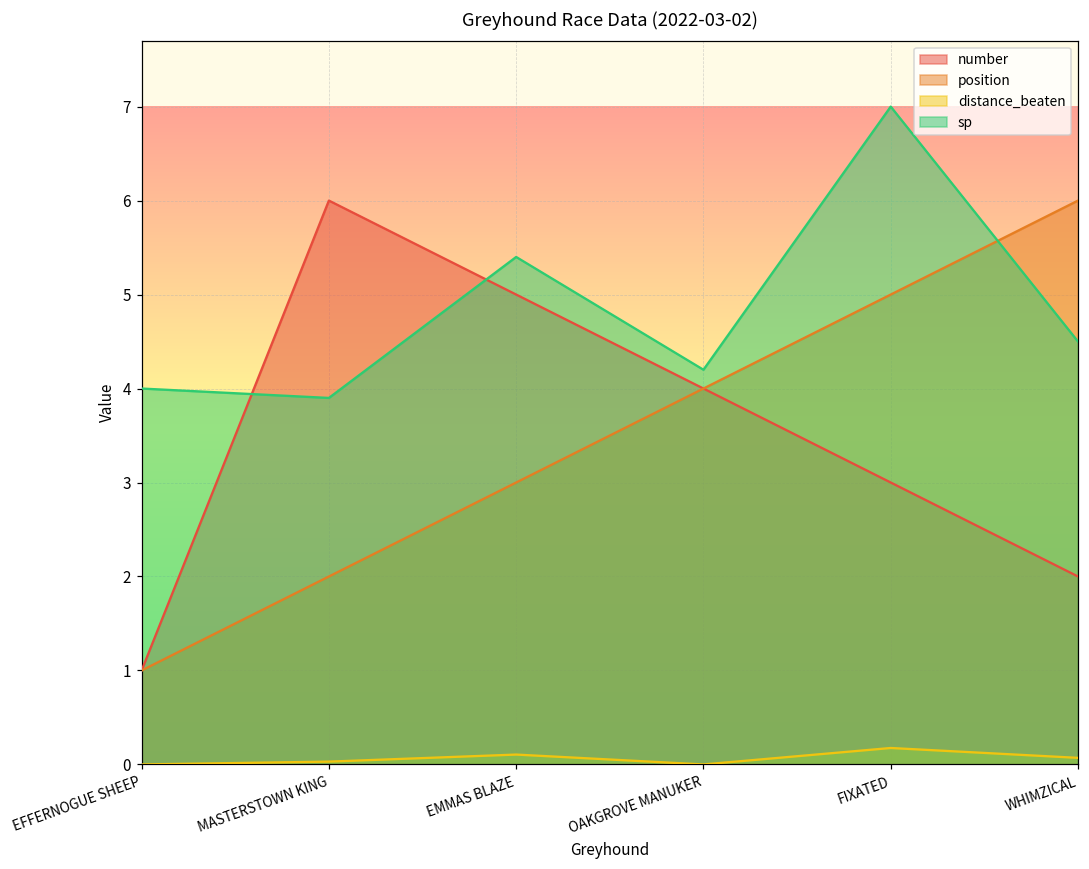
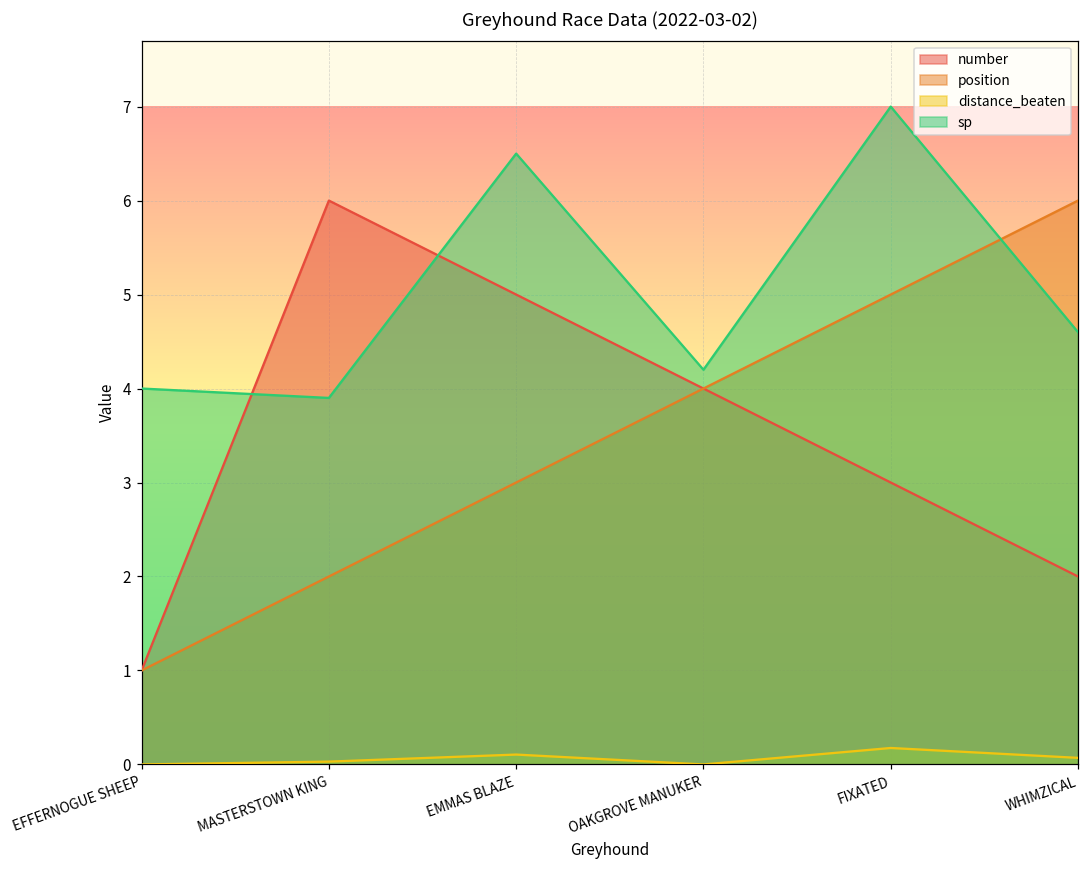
  {
    "sp": {
      "EFFERNOGUE SHEEP": 4.0,
      "MASTERSTOWN KING": 3.9,
-     "EMMAS BLAZE": 5.4,
+     "EMMAS BLAZE": 6.5,
      "OAKGROVE MANUKER": 4.2,
      "FIXATED": 7.0,
-     "WHIMZICAL": 4.5
+     "WHIMZICAL": 4.6
    }
  }
